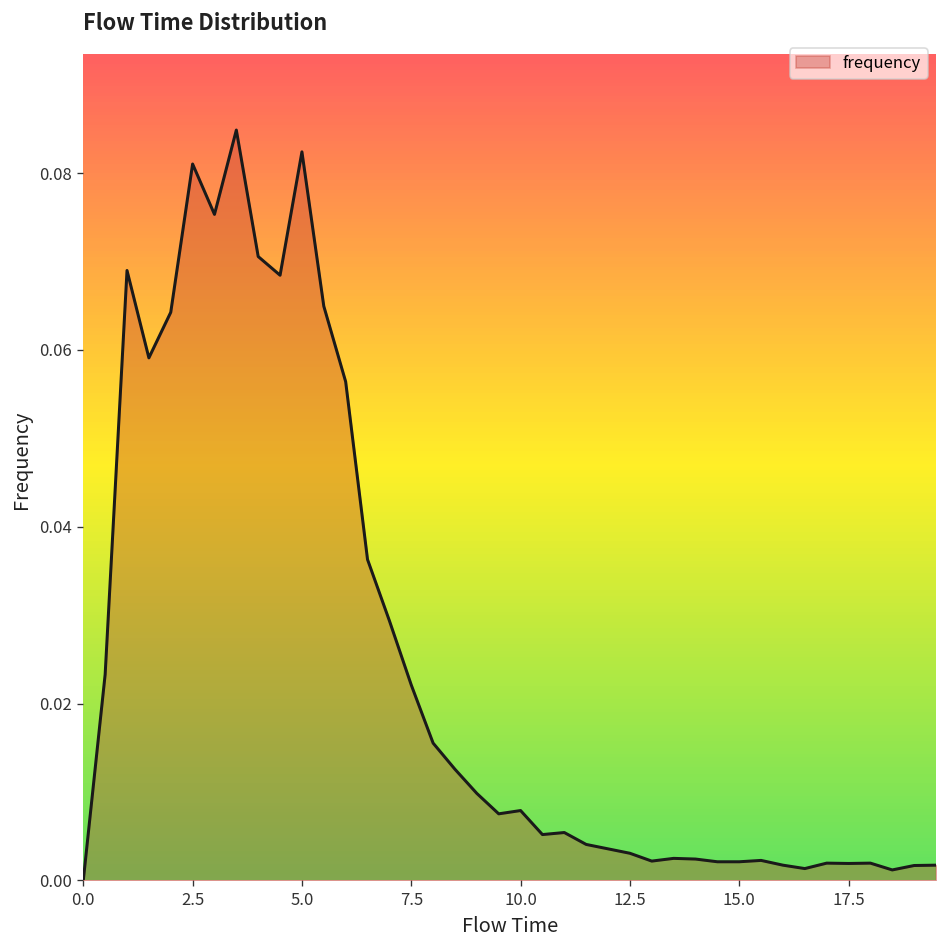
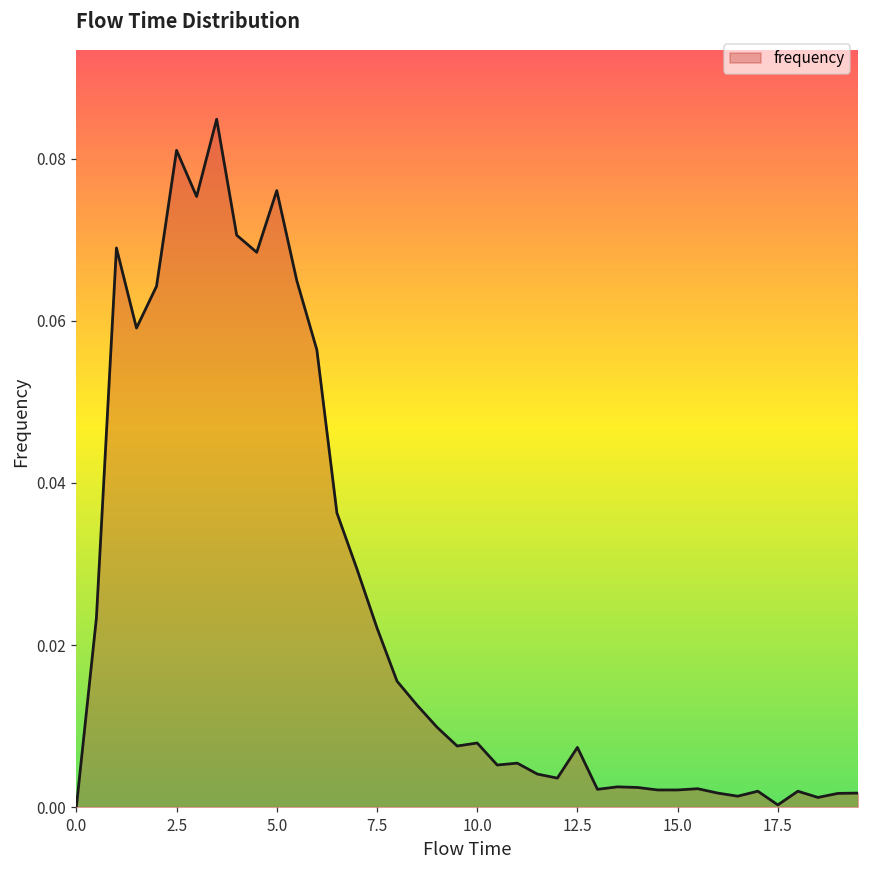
  {
    "0.0": 0.000,
    "2.5": 0.081,
-   "5.0": 0.082,
+   "5.0": 0.076,
    "7.5": 0.022,
    "10.0": 0.008,
-   "12.5": 0.003,
+   "12.5": 0.007,
    "15.0": 0.002,
-   "17.5": 0.002
+   "17.5": 0.000
  }
